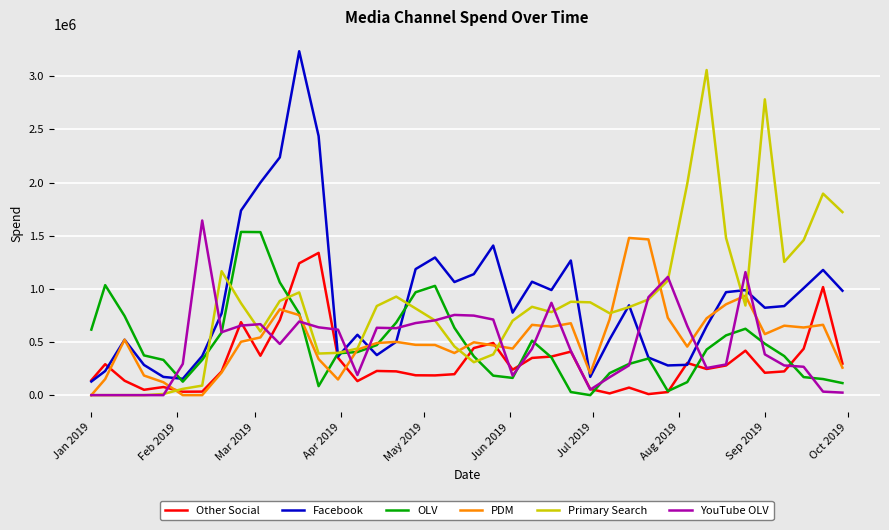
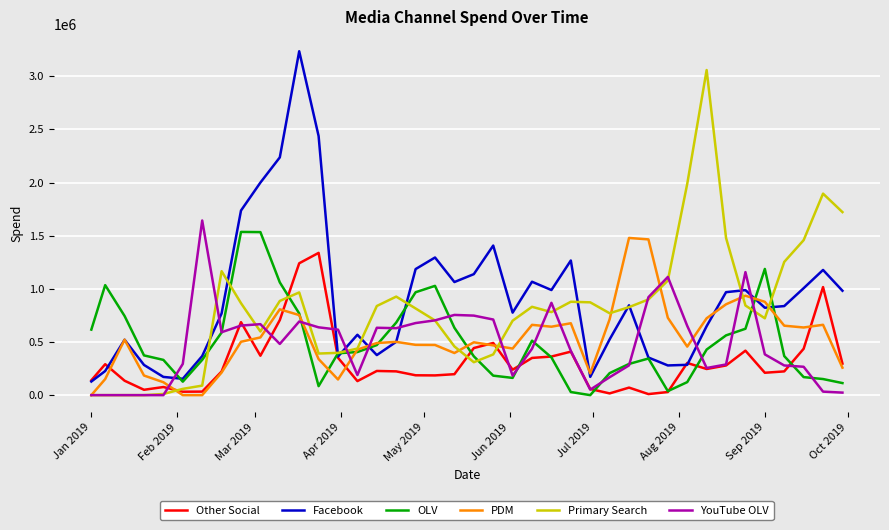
  {
    "Other Social": {
      "Sep 2019": 210000
    },
    "Facebook": {
      "Sep 2019": 820000
    },
    "OLV": {
      "Jan 2019": 620000,
-     "Sep 2019": 480000
+     "Sep 2019": 1190000
    },
    "PDM": {
-     "Sep 2019": 570000
+     "Sep 2019": 880000
    },
    "Primary Search": {
-     "Sep 2019": 2780000
+     "Sep 2019": 720000
    },
    "YouTube OLV": {
      "Sep 2019": 380000
    }
  }
